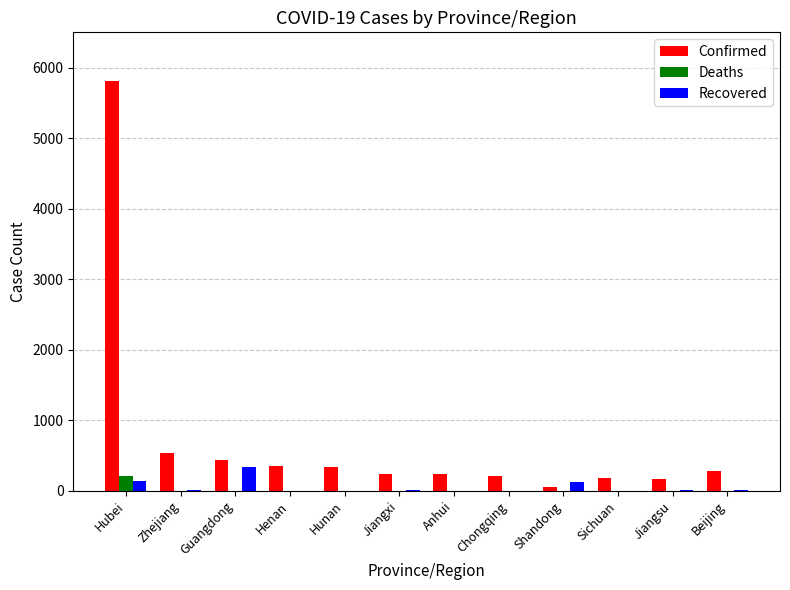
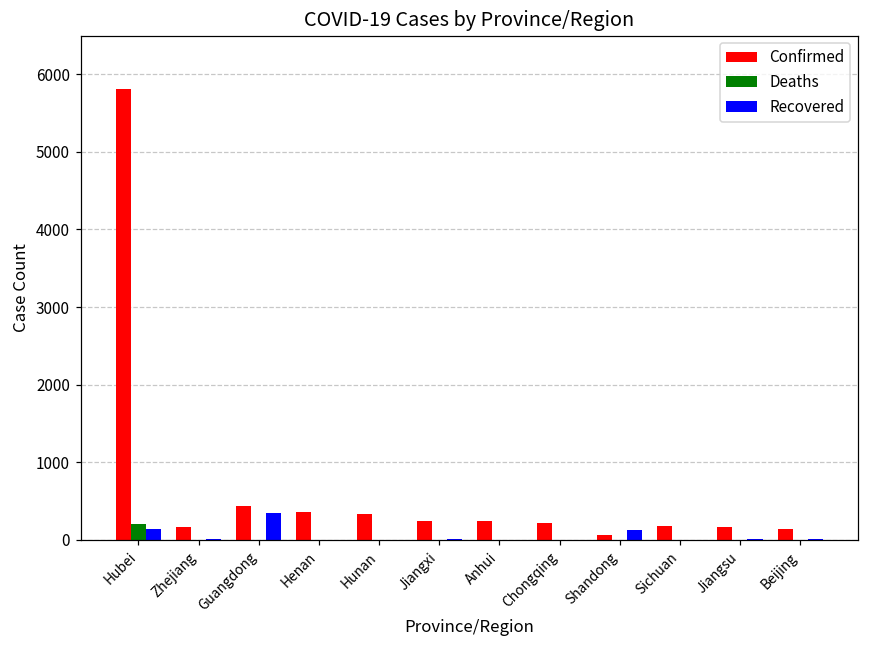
  {
    "Confirmed": {
      "Hubei": 5800,
-     "Zhejiang": 500,
+     "Zhejiang": 200,
      "Guangdong": 400,
      "Henan": 400,
      "Hunan": 300,
      "Jiangxi": 200,
      "Anhui": 200,
      "Chongqing": 200,
      "Shandong": 100,
      "Sichuan": 200,
      "Jiangsu": 200,
-     "Beijing": 300
+     "Beijing": 100
    },
    "Deaths": {
      "Hubei": 200,
      "Zhejiang": 0,
      "Guangdong": 0,
      "Hunan": 0,
      "Jiangxi": 0,
      "Anhui": 0,
      "Chongqing": 0,
      "Shandong": 0,
      "Jiangsu": 0
    },
    "Recovered": {
      "Hubei": 100,
      "Guangdong": 300,
      "Shandong": 100
    }
  }
